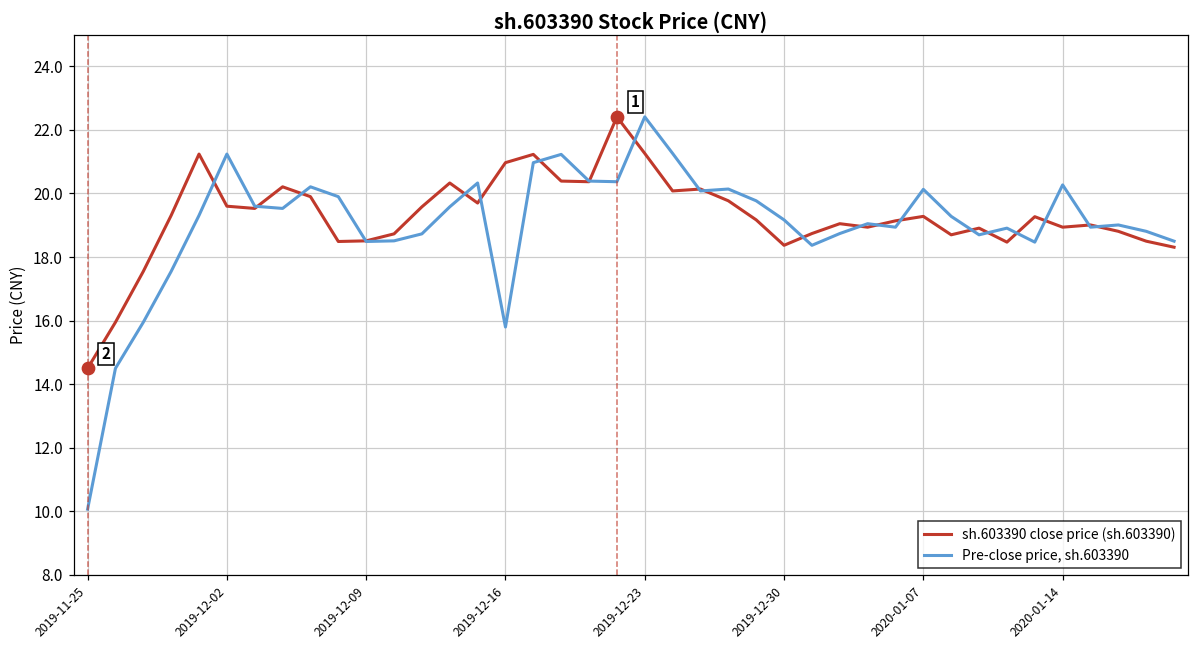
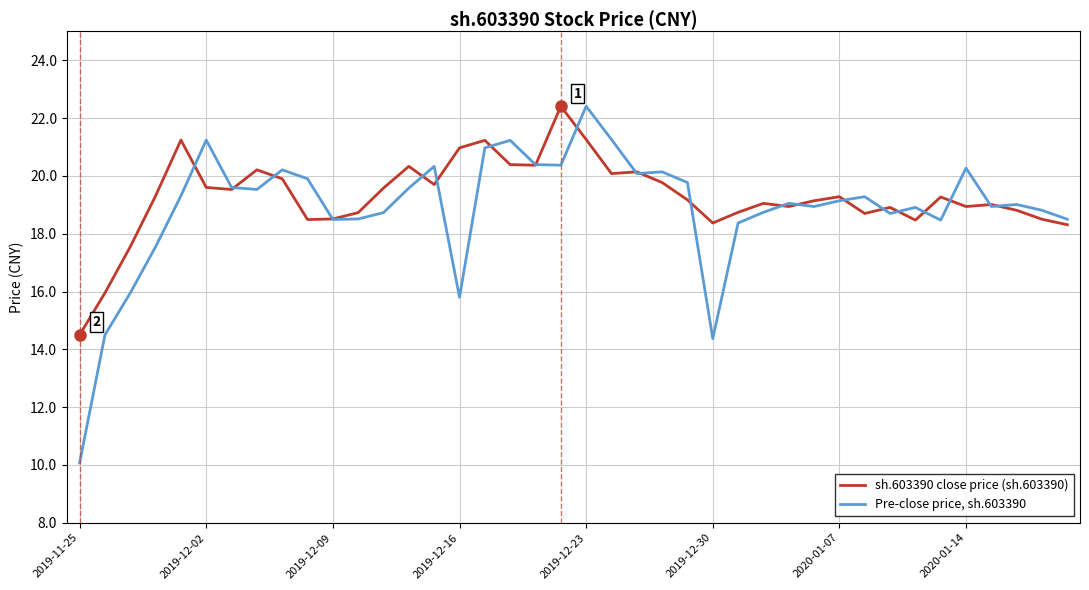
  {
    "Pre-close price, sh.603390": {
      "2019-11-25": 10.1,
      "2019-12-02": 21.2,
      "2019-12-16": 15.8,
-     "2019-12-30": 19.2,
-     "2020-01-07": 20.1,
+     "2019-12-30": 14.4,
+     "2020-01-07": 19.1,
      "2020-01-14": 20.3
    }
  }
